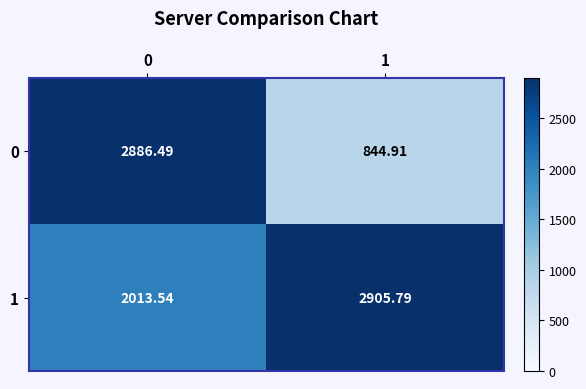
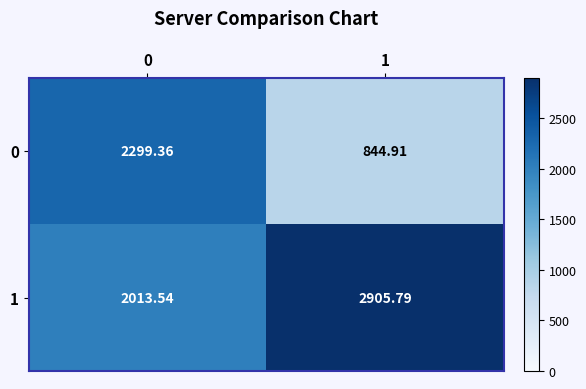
  {
    "0": {
-     "0": 2886.49,
+     "0": 2299.36,
      "1": 844.91
    },
    "1": {
      "0": 2013.54,
      "1": 2905.79
    }
  }
